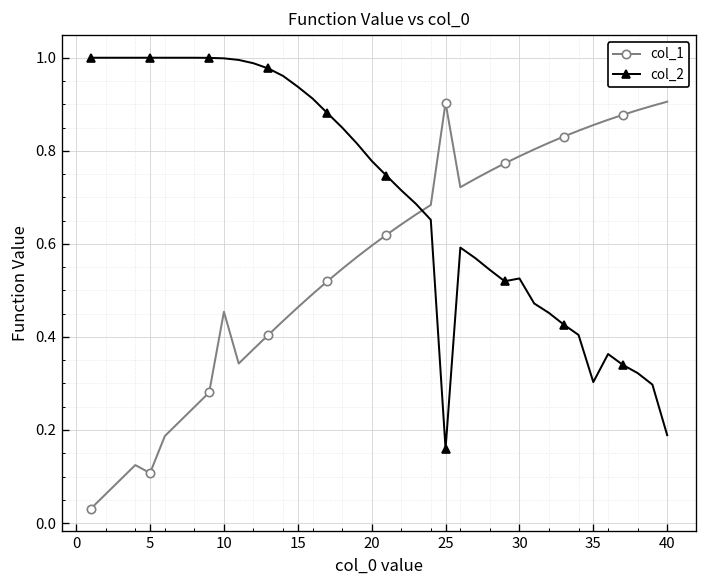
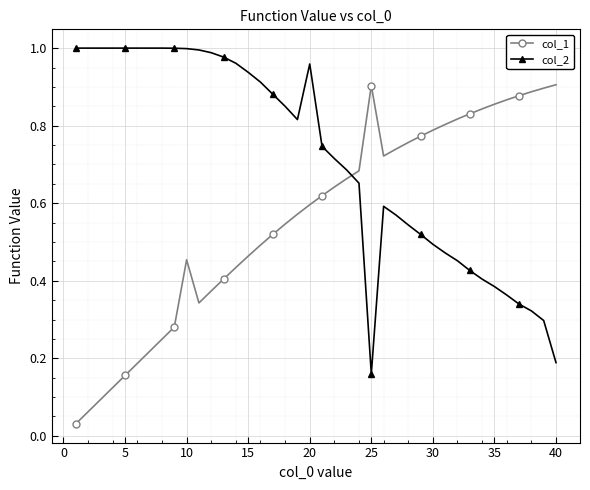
  {
    "col_1": {
-     "5": 0.11,
+     "5": 0.16,
      "10": 0.45,
      "15": 0.46,
      "20": 0.60,
      "25": 0.90,
      "30": 0.79,
      "35": 0.86,
      "40": 0.91
    },
    "col_2": {
      "5": 1.00,
      "10": 1.00,
      "15": 0.94,
-     "20": 0.78,
+     "20": 0.96,
      "25": 0.16,
-     "30": 0.53,
-     "35": 0.30,
+     "30": 0.49,
+     "35": 0.39,
      "40": 0.19
    }
  }
